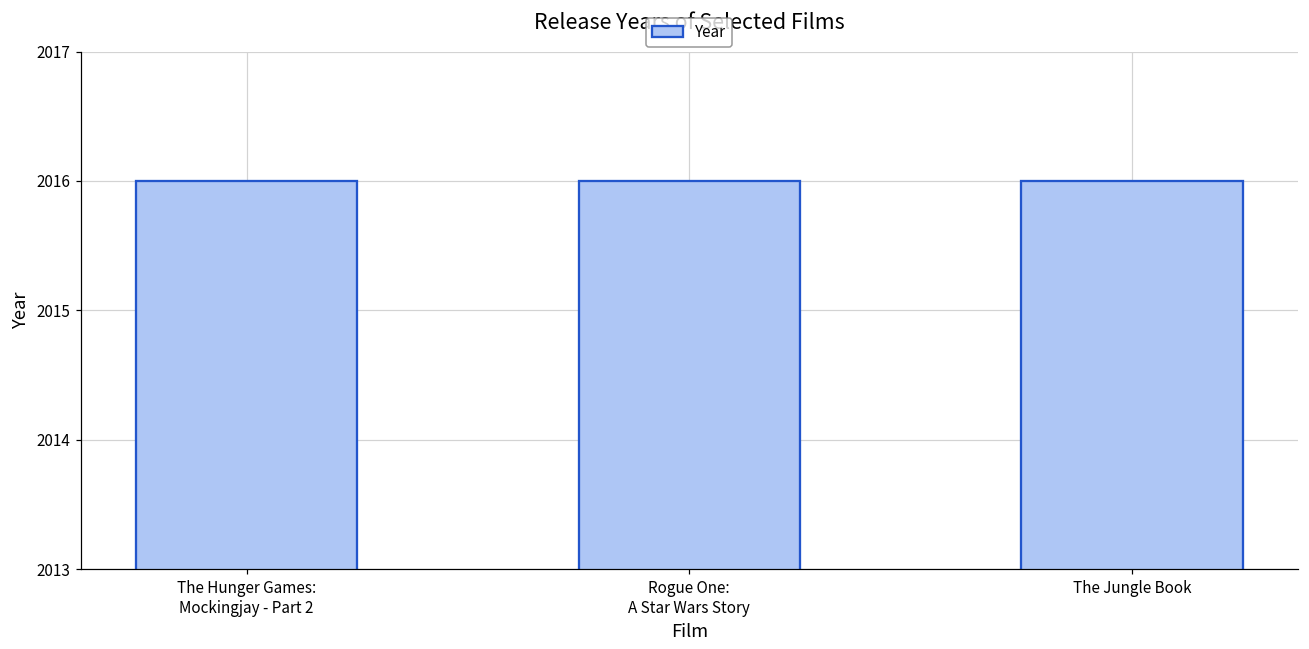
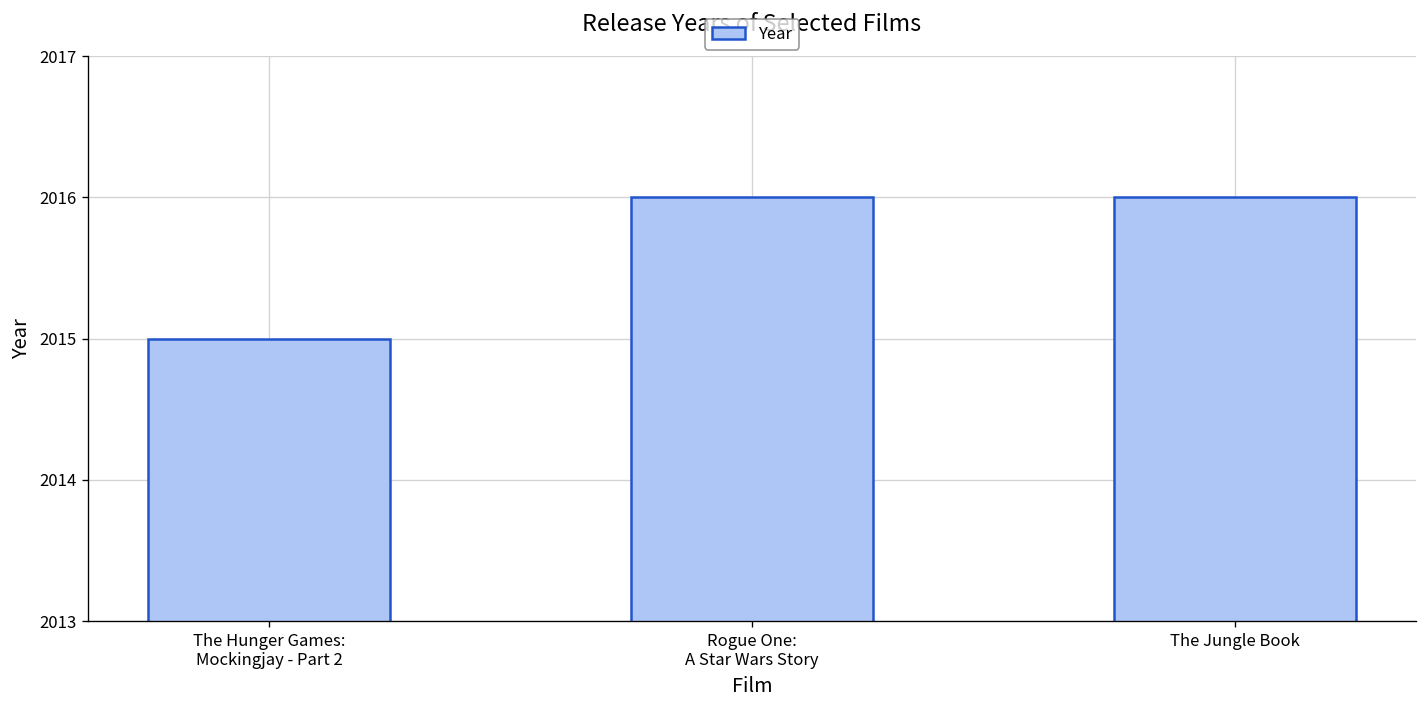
  {
-   "The Hunger Games: Mockingjay - Part 2": 2016,
+   "The Hunger Games: Mockingjay - Part 2": 2015,
    "Rogue One: A Star Wars Story": 2016,
    "The Jungle Book": 2016
  }
